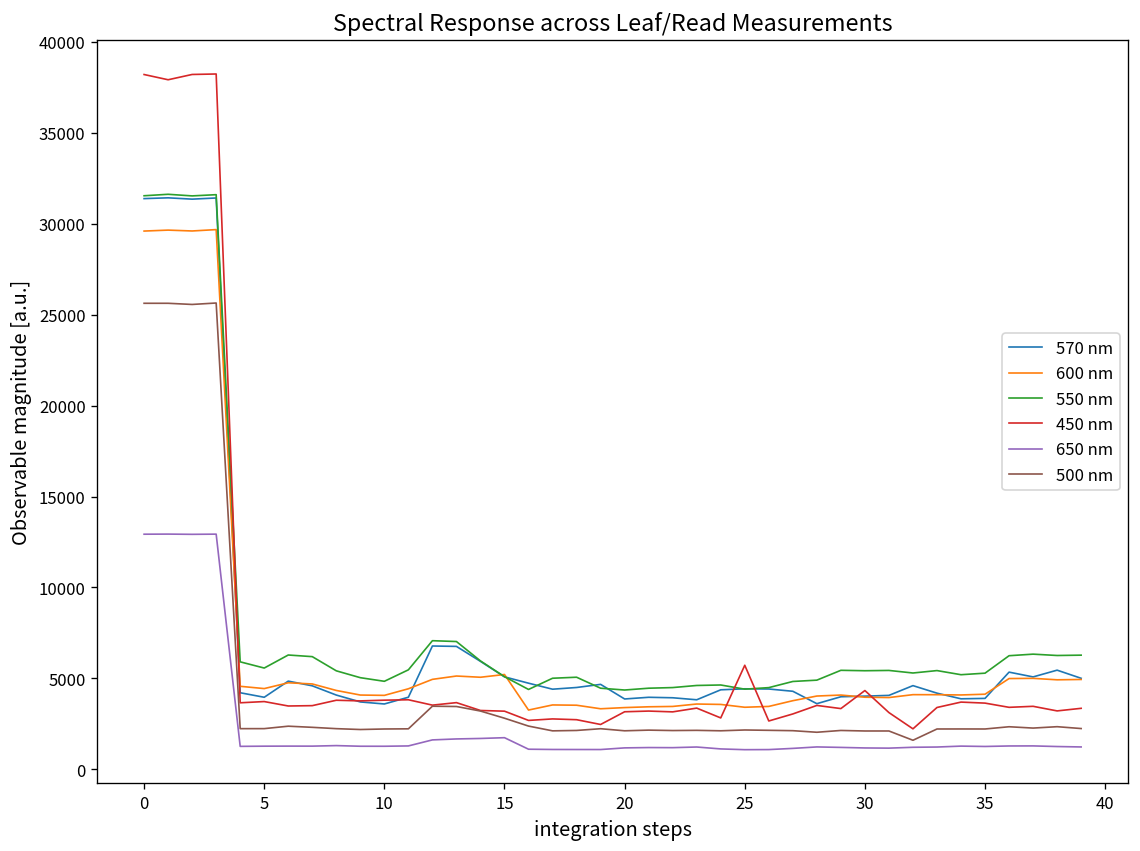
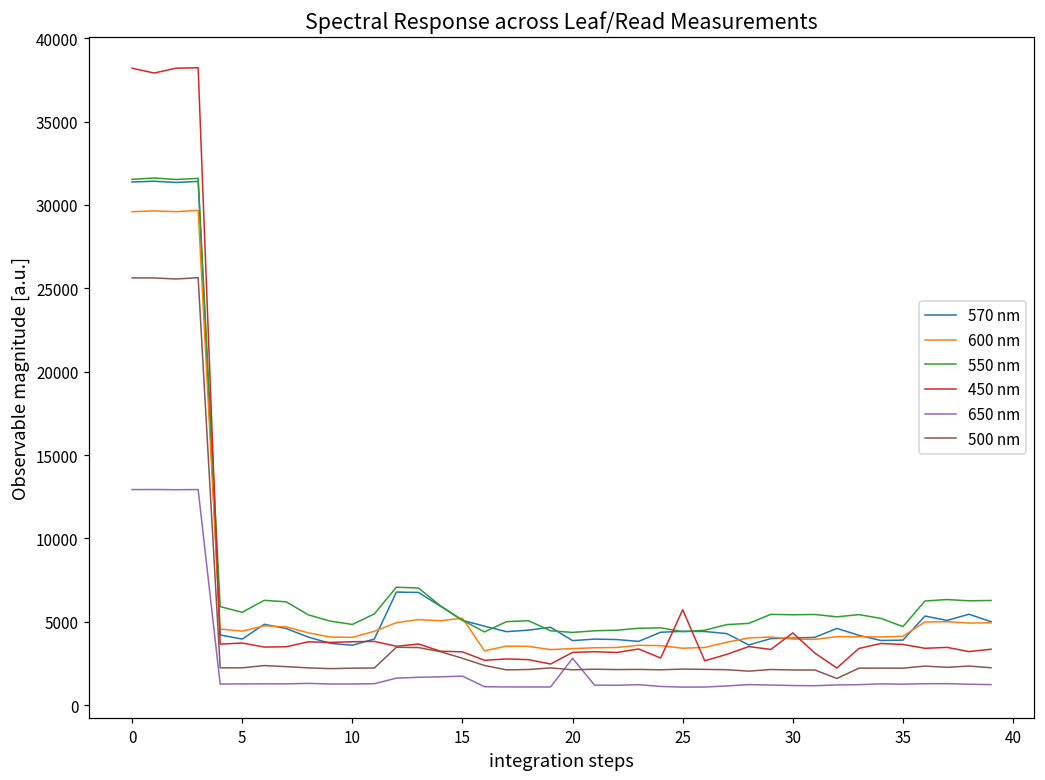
  {
    "570 nm": {
      "5": 4000,
      "10": 3600,
      "20": 3900,
      "35": 3900
    },
    "600 nm": {
      "0": 29600,
      "5": 4400,
      "10": 4100,
      "20": 3400,
      "25": 3400,
      "35": 4100
    },
    "550 nm": {
      "5": 5600,
      "10": 4800,
      "20": 4400,
      "30": 5400,
-     "35": 5300
+     "35": 4700
    },
    "450 nm": {
      "0": 38200,
      "5": 3700,
      "10": 3800,
      "15": 3200,
      "20": 3200,
      "25": 5700,
      "30": 4300,
      "35": 3600
    },
    "650 nm": {
      "0": 12900,
      "5": 1300,
      "10": 1300,
      "15": 1700,
-     "20": 1200,
+     "20": 2800,
      "25": 1100,
      "30": 1200,
      "35": 1300
    },
    "500 nm": {
      "0": 25600,
      "5": 2200,
      "10": 2200,
      "15": 2800,
      "20": 2100,
      "25": 2200,
      "30": 2100,
      "35": 2200
    }
  }
